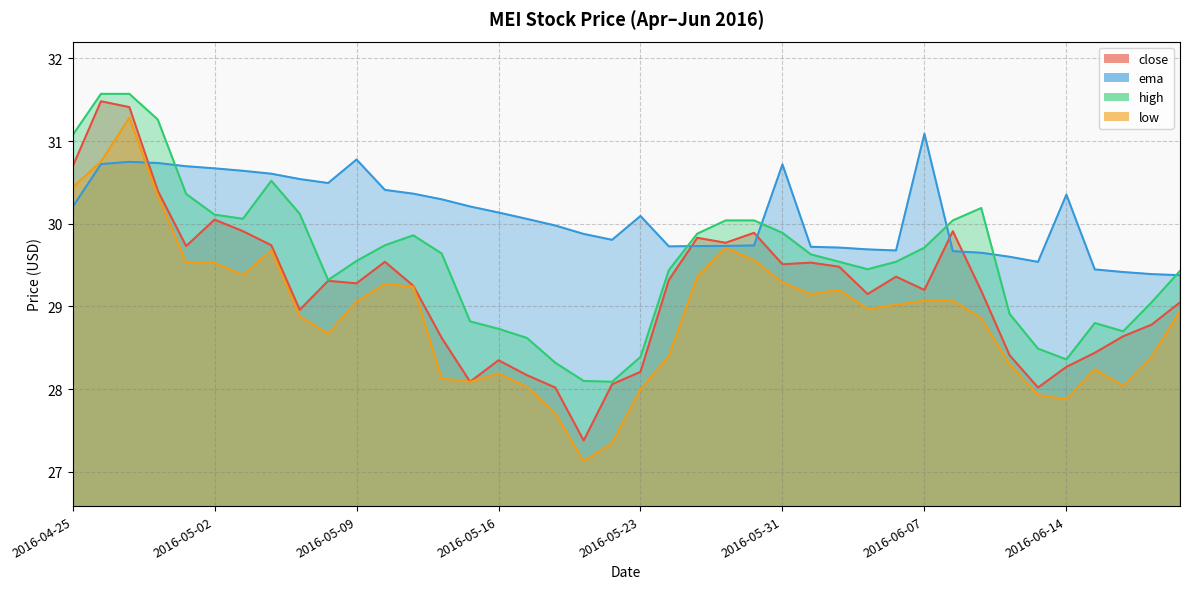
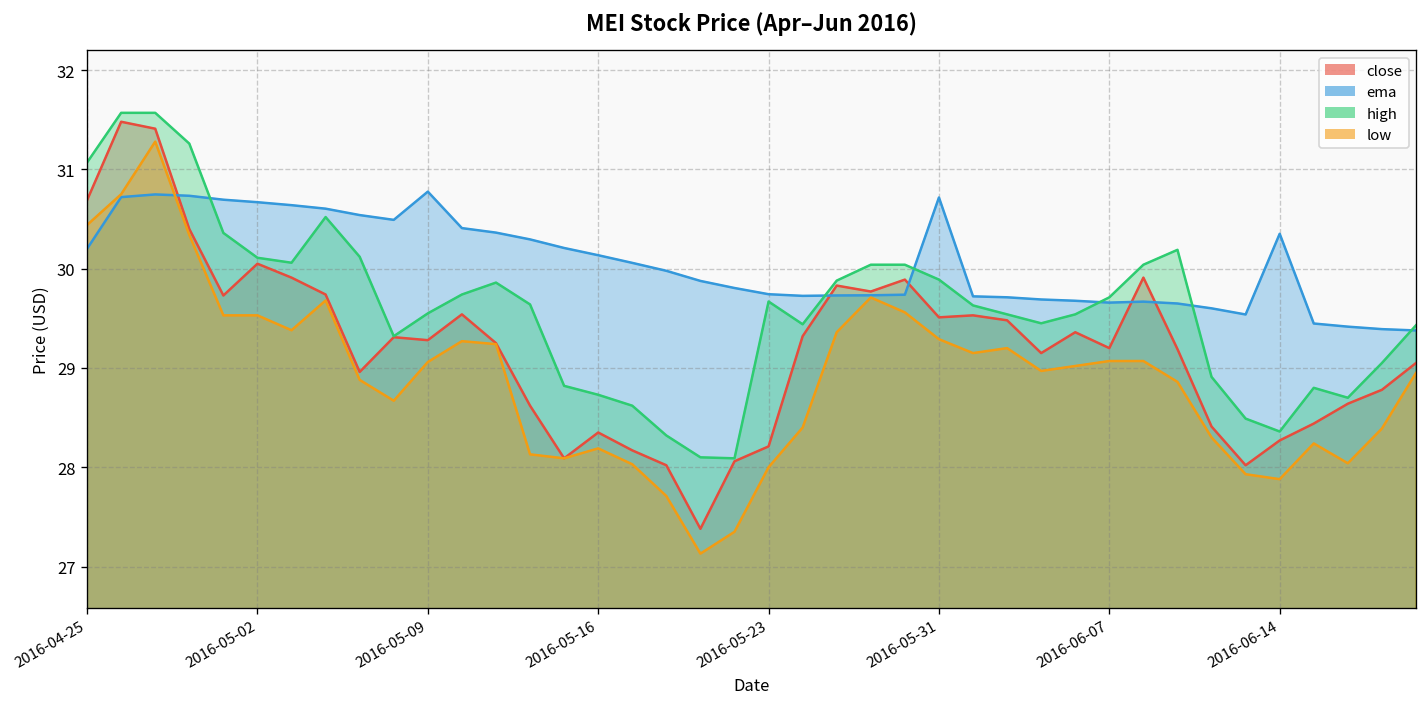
  {
    "ema": {
      "2016-04-25": 30.2,
      "2016-05-02": 30.7,
      "2016-05-09": 30.8,
      "2016-05-16": 30.1,
-     "2016-05-23": 30.1,
+     "2016-05-23": 29.7,
      "2016-05-31": 30.7,
-     "2016-06-07": 31.1,
+     "2016-06-07": 29.7,
      "2016-06-14": 30.4
    },
    "high": {
      "2016-04-25": 31.1,
      "2016-05-02": 30.1,
      "2016-05-09": 29.5,
      "2016-05-16": 28.7,
-     "2016-05-23": 28.4,
+     "2016-05-23": 29.7,
      "2016-05-31": 29.9,
      "2016-06-07": 29.7,
      "2016-06-14": 28.4
    }
  }
